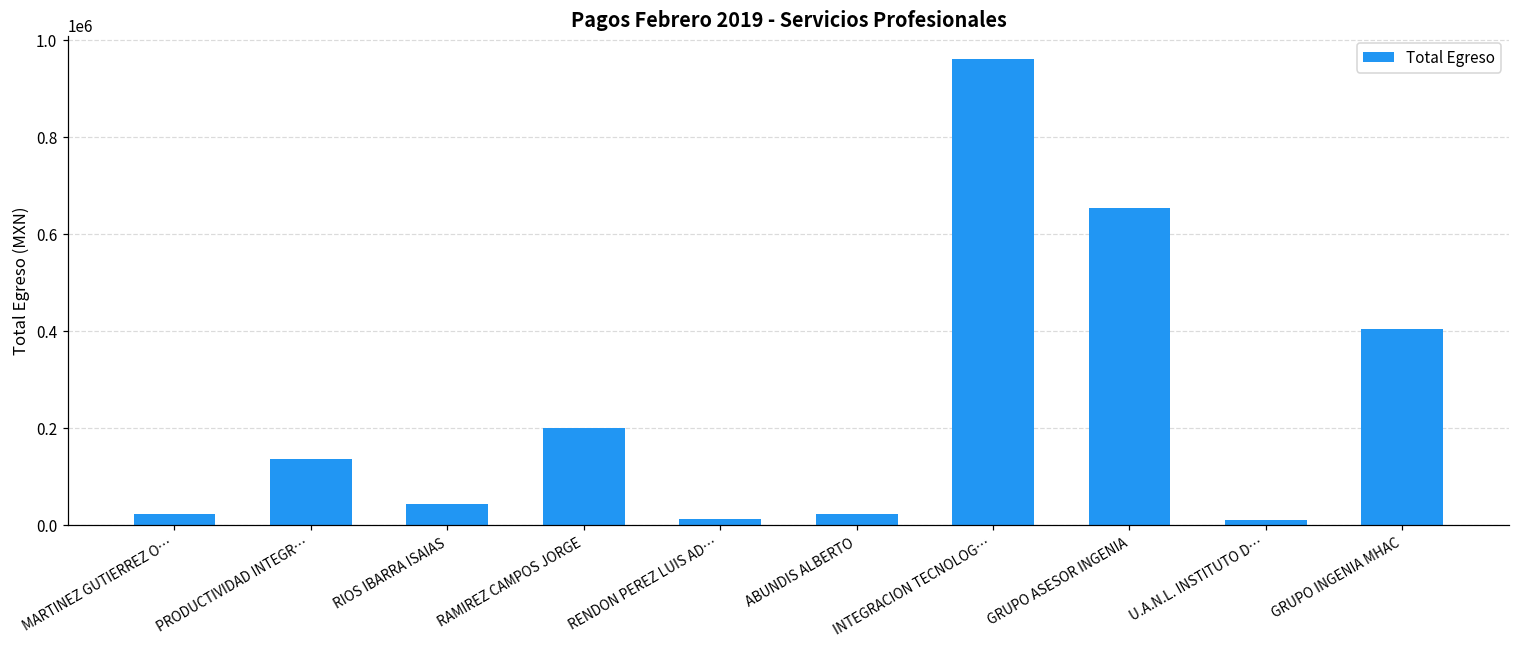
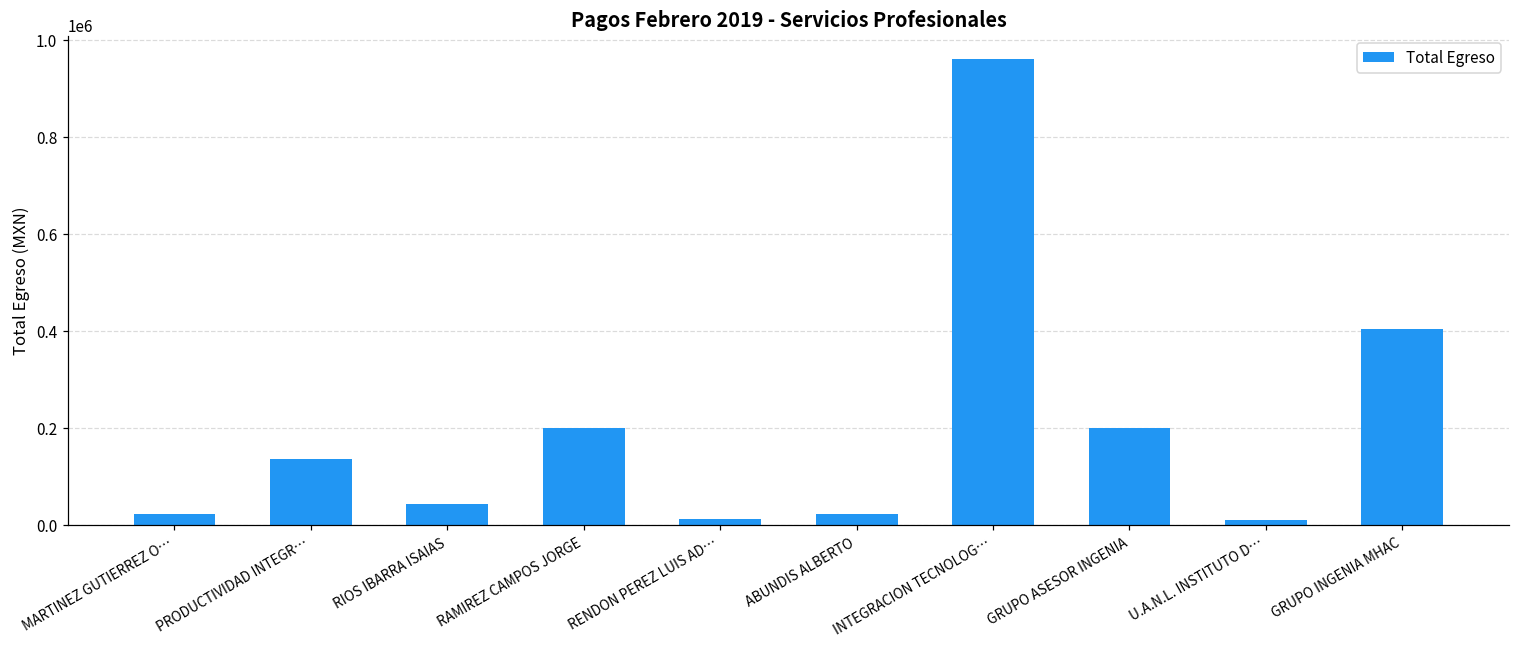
  {
    "MARTINEZ GUTIERREZ O…": 20000,
    "PRODUCTIVIDAD INTEGR…": 140000,
    "RIOS IBARRA ISAIAS": 40000,
    "RAMIREZ CAMPOS JORGE": 200000,
    "RENDON PEREZ LUIS AD…": 10000,
    "ABUNDIS ALBERTO": 20000,
    "INTEGRACION TECNOLOG…": 960000,
-   "GRUPO ASESOR INGENIA": 650000,
+   "GRUPO ASESOR INGENIA": 200000,
    "U.A.N.L. INSTITUTO D…": 10000,
    "GRUPO INGENIA MHAC": 400000
  }
